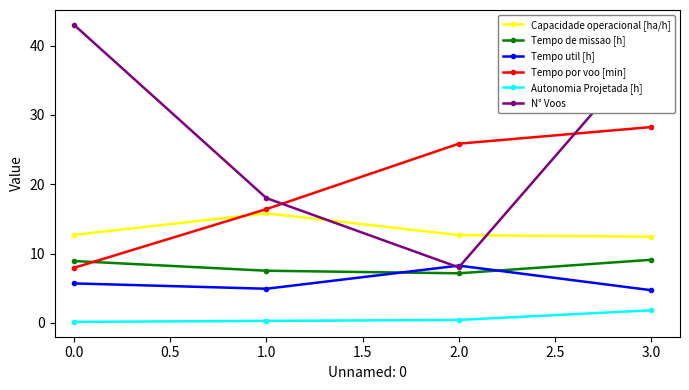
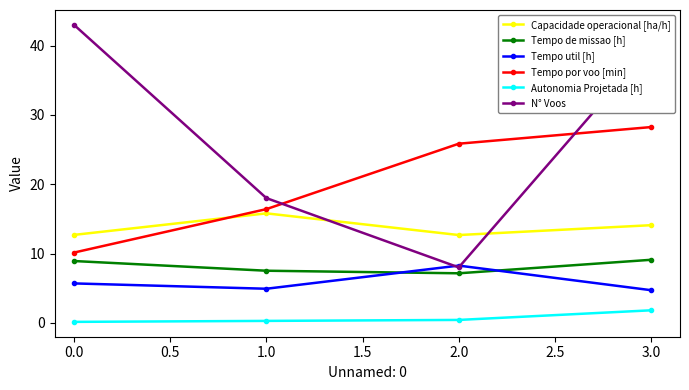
  {
    "Capacidade operacional [ha/h]": {
      "0.0": 13,
      "1.0": 16,
      "2.0": 13,
-     "3.0": 12
+     "3.0": 14
    },
    "Tempo de missao [h]": {
      "0.0": 9,
      "1.0": 8,
      "2.0": 7,
      "3.0": 9
    },
    "Tempo util [h]": {
      "0.0": 6,
      "1.0": 5,
      "3.0": 5
    },
    "Tempo por voo [min]": {
-     "0.0": 8,
+     "0.0": 10,
      "1.0": 16,
      "2.0": 26,
      "3.0": 28
    },
    "Autonomia Projetada [h]": {
      "0.0": 0,
      "1.0": 0,
      "2.0": 0,
      "3.0": 2
    },
    "N° Voos": {
      "0.0": 43,
      "1.0": 18
    }
  }
